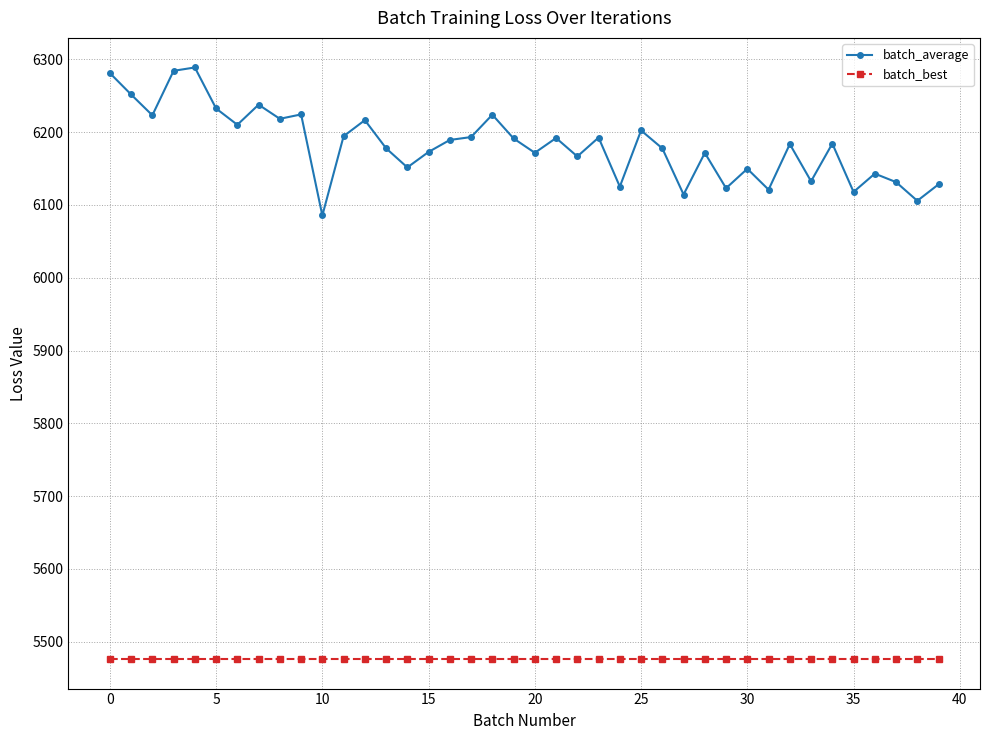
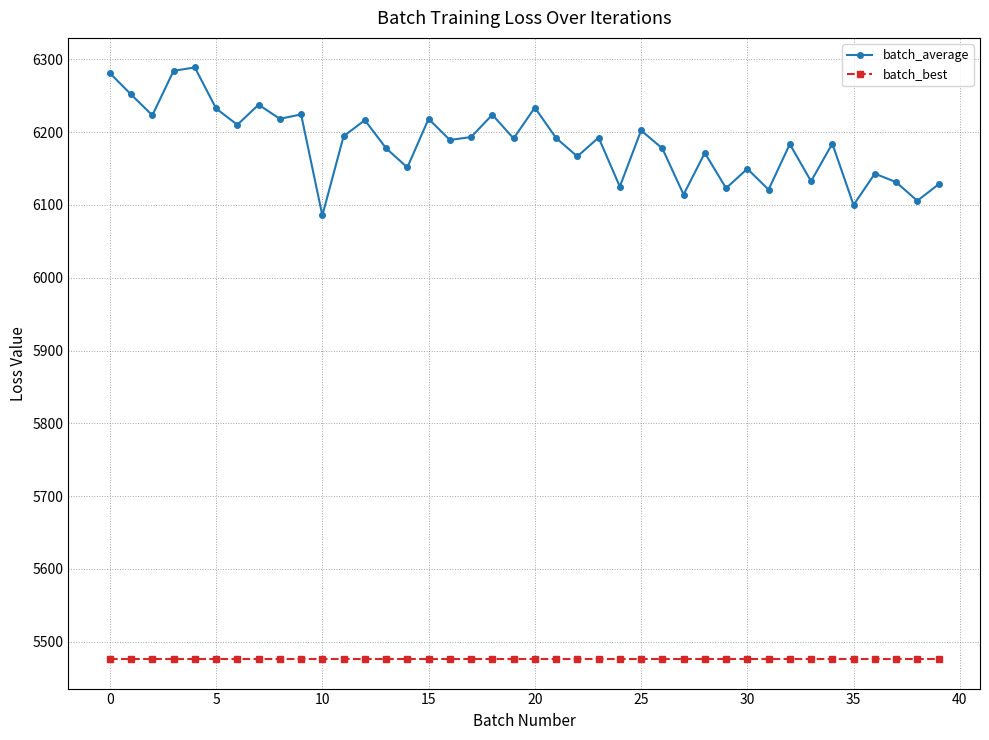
  {
    "batch_average": {
      "0": 6280,
      "5": 6230,
      "10": 6090,
-     "15": 6170,
-     "20": 6170,
+     "15": 6220,
+     "20": 6230,
      "25": 6200,
      "30": 6150,
-     "35": 6120
+     "35": 6100
    },
    "batch_best": {
      "0": 5480,
      "5": 5480,
      "10": 5480,
      "15": 5480,
      "20": 5480,
      "25": 5480,
      "30": 5480,
      "35": 5480
    }
  }
